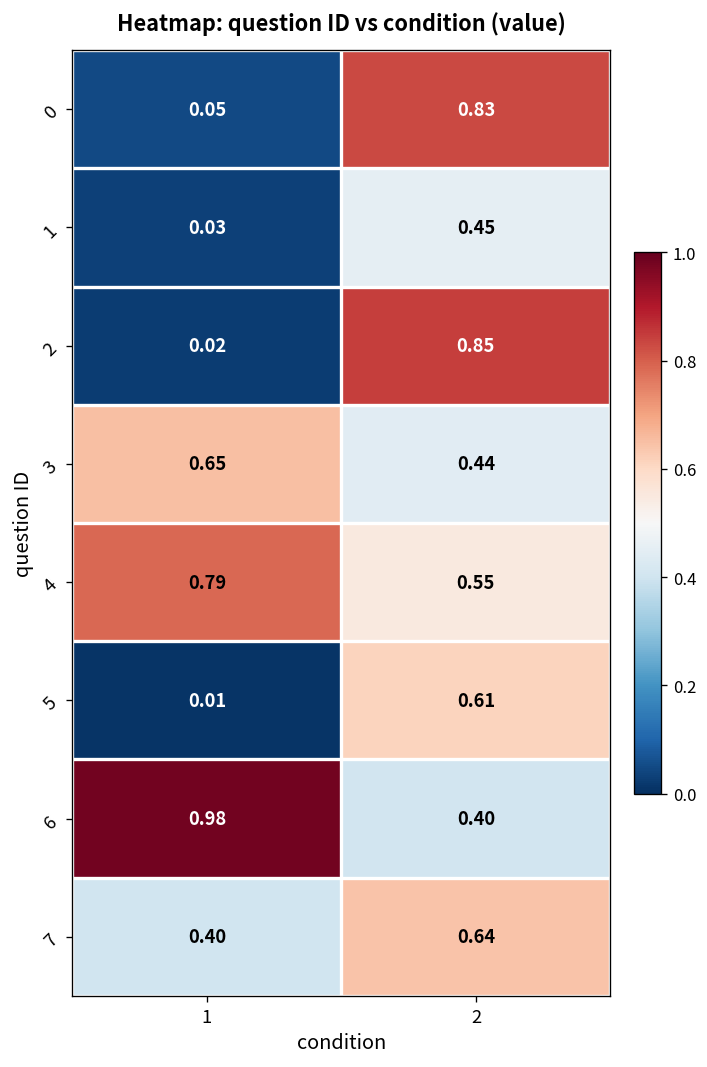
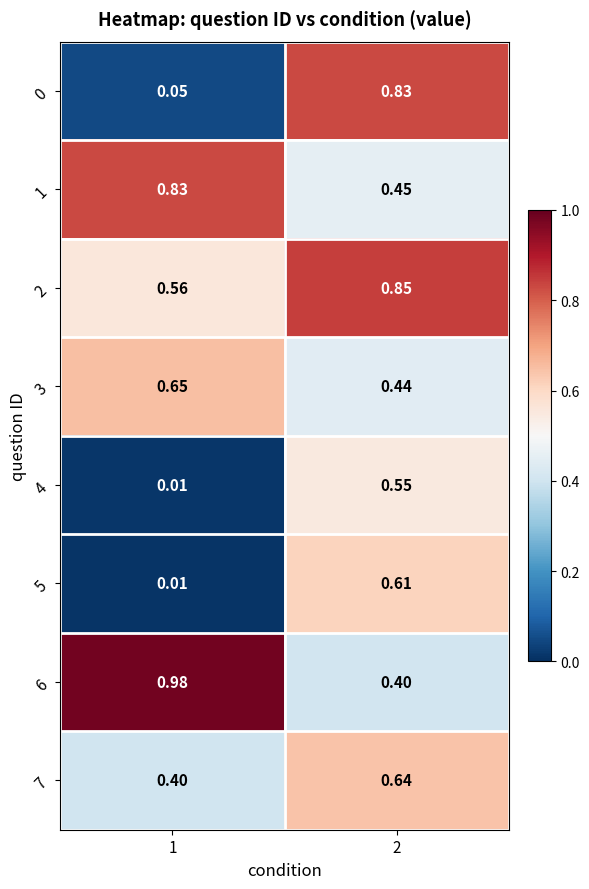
  {
    "0": {
      "1": 0.05,
      "2": 0.83
    },
    "1": {
-     "1": 0.03,
+     "1": 0.83,
      "2": 0.45
    },
    "2": {
-     "1": 0.02,
+     "1": 0.56,
      "2": 0.85
    },
    "3": {
      "1": 0.65,
      "2": 0.44
    },
    "4": {
-     "1": 0.79,
+     "1": 0.01,
      "2": 0.55
    },
    "5": {
      "1": 0.01,
      "2": 0.61
    },
    "6": {
      "1": 0.98,
      "2": 0.40
    },
    "7": {
      "1": 0.40,
      "2": 0.64
    }
  }
